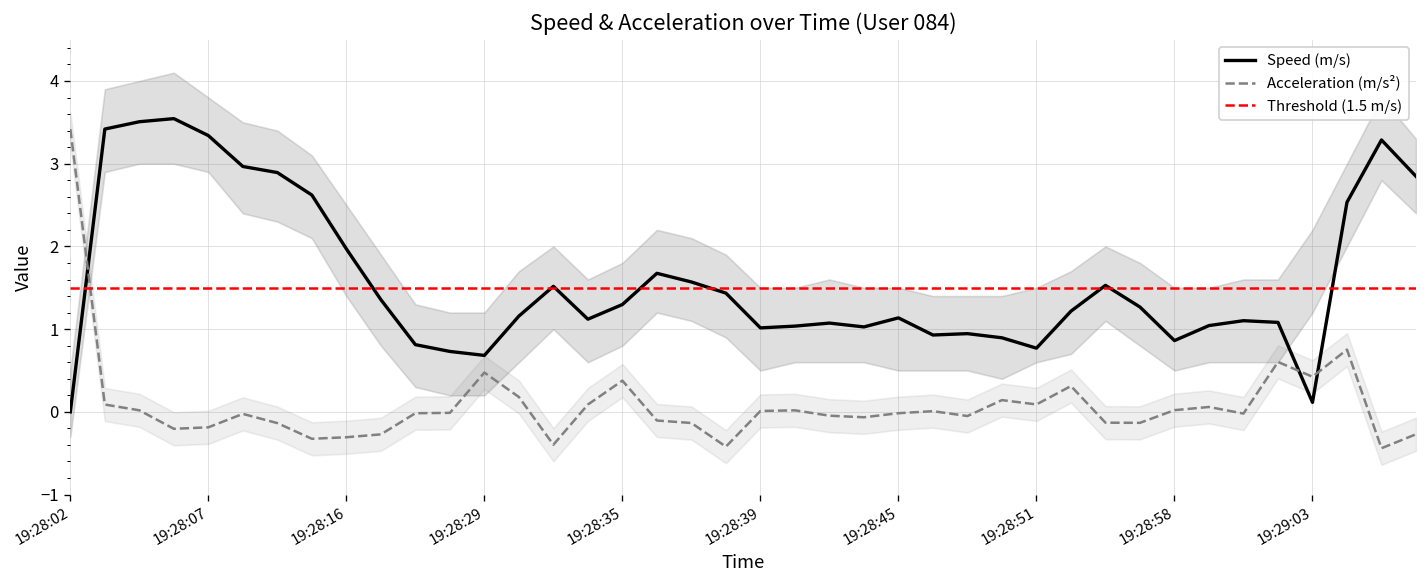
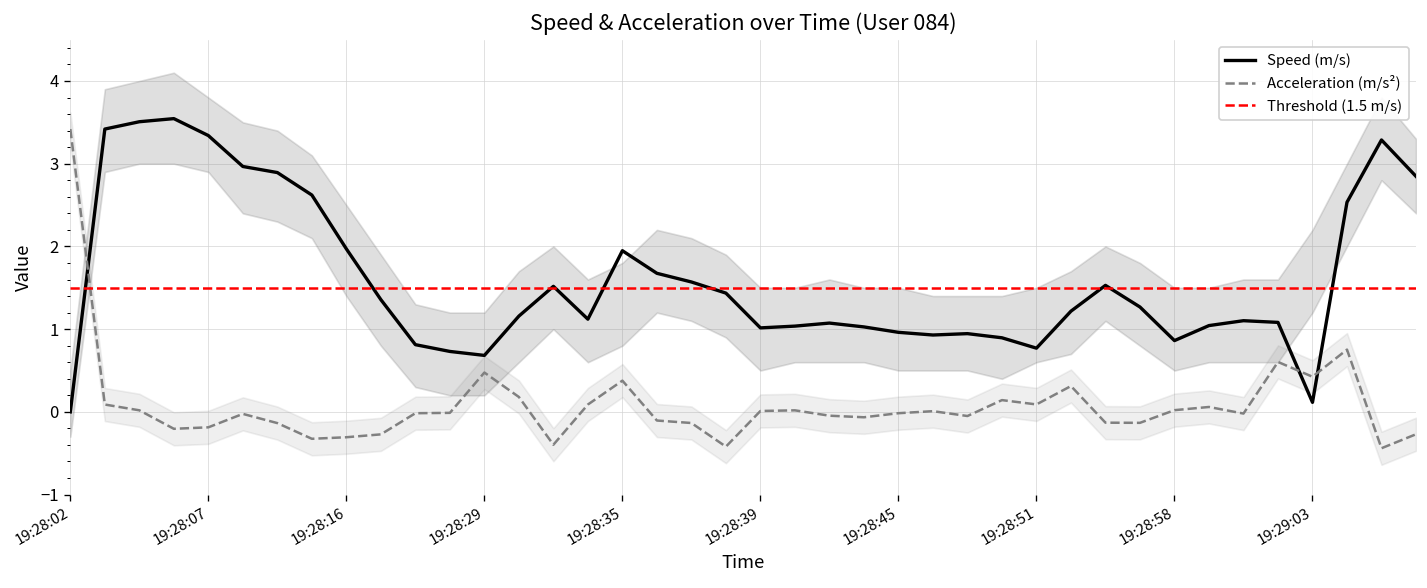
  {
    "Speed (m/s)": {
      "19:28:02": 0.0,
      "19:28:07": 3.3,
      "19:28:16": 2.0,
-     "19:28:35": 1.3,
+     "19:28:35": 1.9,
      "19:28:39": 1.0,
-     "19:28:45": 1.1,
+     "19:28:45": 1.0,
      "19:28:51": 0.8,
      "19:28:58": 0.9,
      "19:29:03": 0.1
    }
  }
